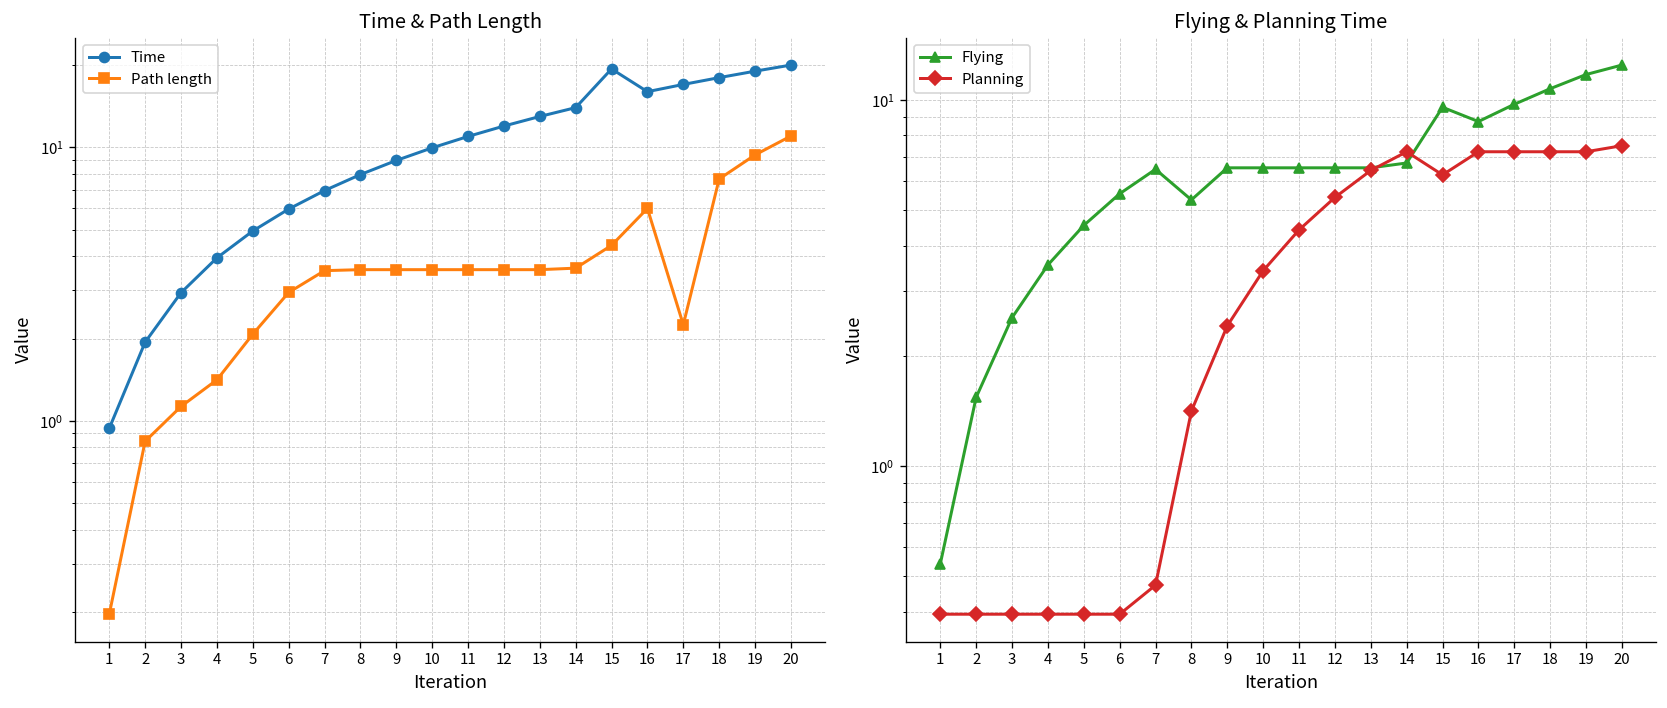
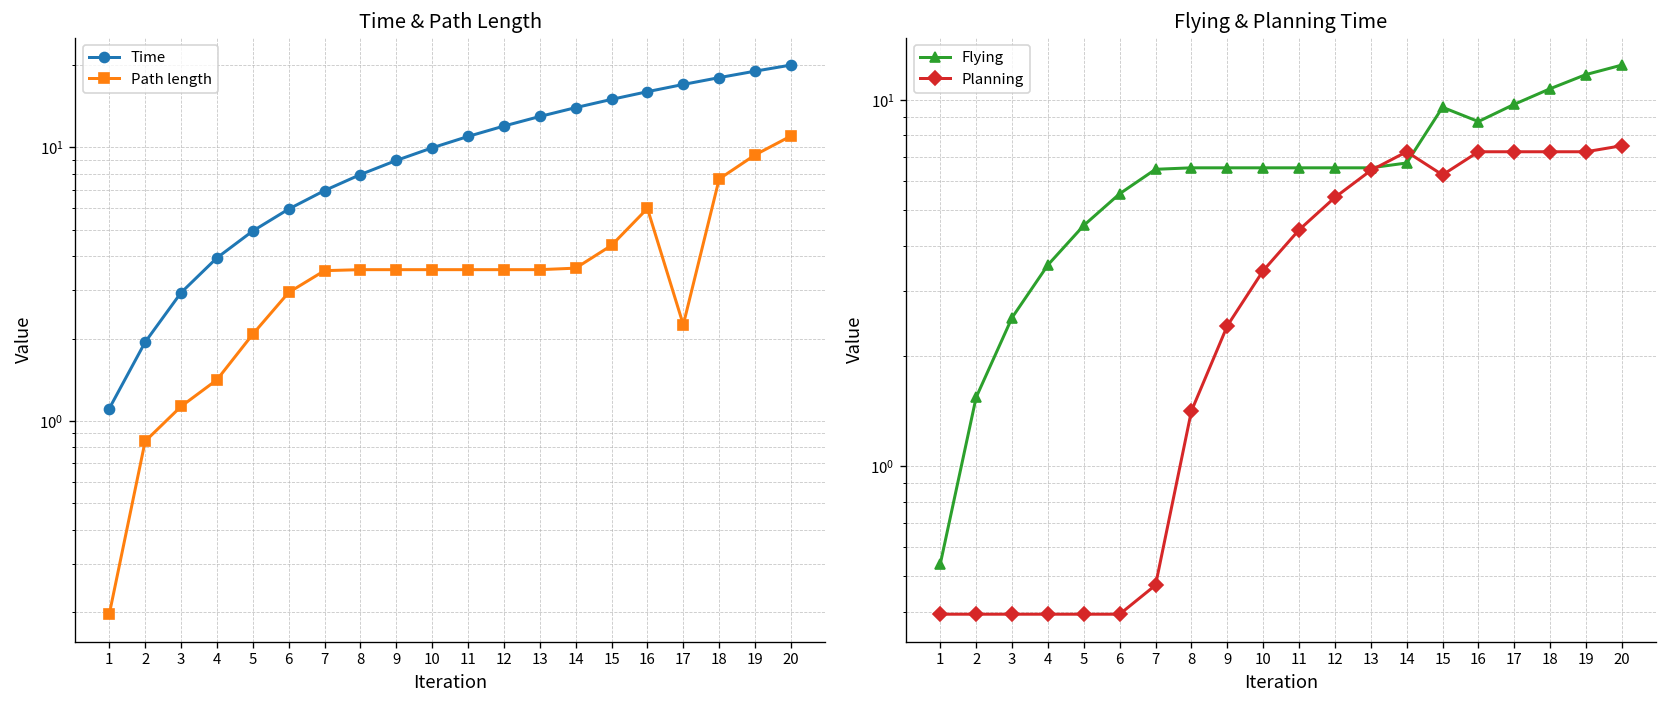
  {
    "Time & Path Length": {
      "Time": {
-       "1": 0.94,
+       "1": 1.1,
        "2": 1.9,
        "3": 2.9,
        "4": 3.9,
        "5": 4.9,
        "6": 5.9,
        "7": 6.9,
        "8": 7.9,
        "9": 8.9,
        "10": 10,
        "11": 11,
        "12": 12,
        "13": 13,
        "14": 14,
-       "15": 19,
+       "15": 15,
        "16": 16,
        "17": 17,
        "18": 18,
        "19": 19,
        "20": 20
      },
      "Path length": {
        "1": 0.20,
        "2": 0.84,
        "3": 1.1,
        "4": 1.4,
        "5": 2.1,
        "6": 2.9,
        "7": 3.5,
        "8": 3.6,
        "9": 3.6,
        "10": 3.6,
        "11": 3.6,
        "12": 3.6,
        "13": 3.6,
        "14": 3.6,
        "15": 4.4,
        "16": 6.0,
        "17": 2.2,
        "18": 7.7,
        "19": 9.4,
        "20": 11
      }
    },
    "Flying & Planning Time": {
      "Flying": {
        "1": 0.54,
        "2": 1.5,
        "3": 2.5,
        "4": 3.5,
        "5": 4.5,
        "6": 5.5,
        "7": 6.5,
-       "8": 5.3,
+       "8": 6.5,
        "9": 6.5,
        "10": 6.5,
        "11": 6.5,
        "12": 6.5,
        "14": 6.7,
        "15": 9.5,
        "16": 8.7,
        "17": 9.7,
        "18": 10.7,
        "19": 11.7,
        "20": 12.4
      },
      "Planning": {
        "1": 0.4,
        "2": 0.4,
        "3": 0.4,
        "4": 0.4,
        "5": 0.4,
        "6": 0.4,
        "7": 0.47,
        "8": 1.4,
        "9": 2.4,
        "10": 3.4,
        "11": 4.4,
        "12": 5.4,
        "14": 7.2,
        "15": 6.2,
        "16": 7.2,
        "17": 7.2,
        "18": 7.2,
        "19": 7.2,
        "20": 7.5
      }
    }
  }
